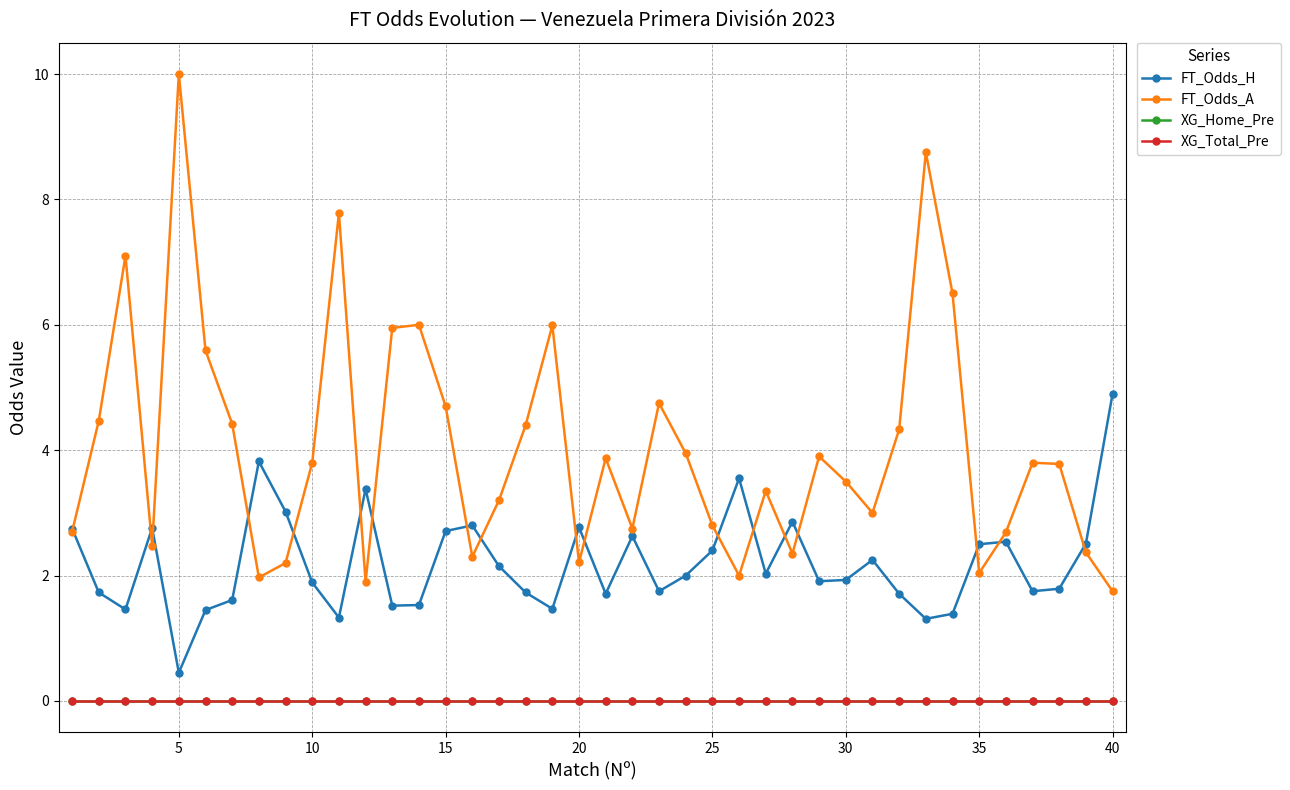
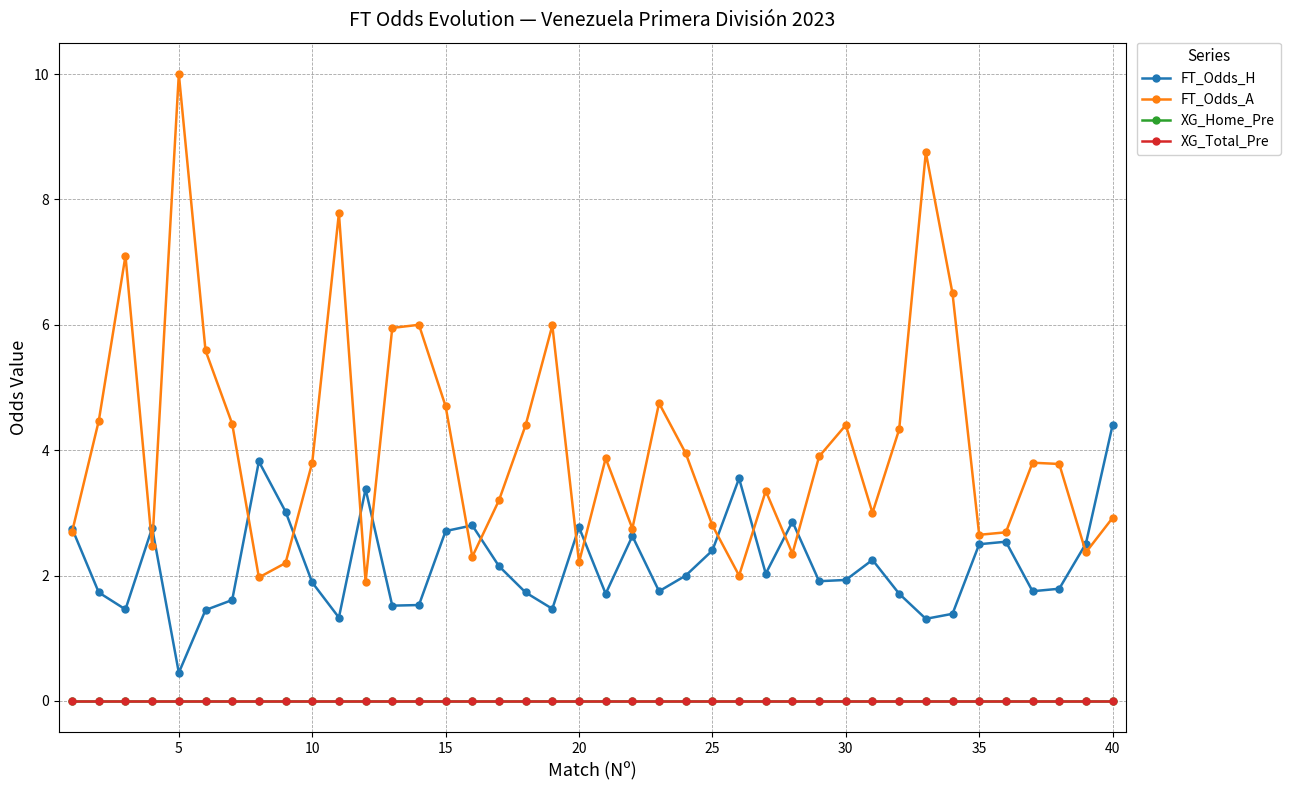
  {
    "FT_Odds_H": {
      "5": 0.5,
      "10": 1.9,
      "15": 2.7,
      "20": 2.8,
      "25": 2.4,
      "30": 1.9,
      "35": 2.5,
-     "40": 4.9
+     "40": 4.4
    },
    "FT_Odds_A": {
      "5": 10.0,
      "10": 3.8,
      "15": 4.7,
      "20": 2.2,
      "25": 2.8,
-     "30": 3.5,
-     "35": 2.0,
-     "40": 1.8
+     "30": 4.4,
+     "35": 2.7,
+     "40": 2.9
    },
    "XG_Total_Pre": {
      "5": 0.0,
      "10": 0.0,
      "15": 0.0,
      "20": 0.0,
      "25": 0.0,
      "30": 0.0,
      "35": 0.0,
      "40": 0.0
    }
  }
